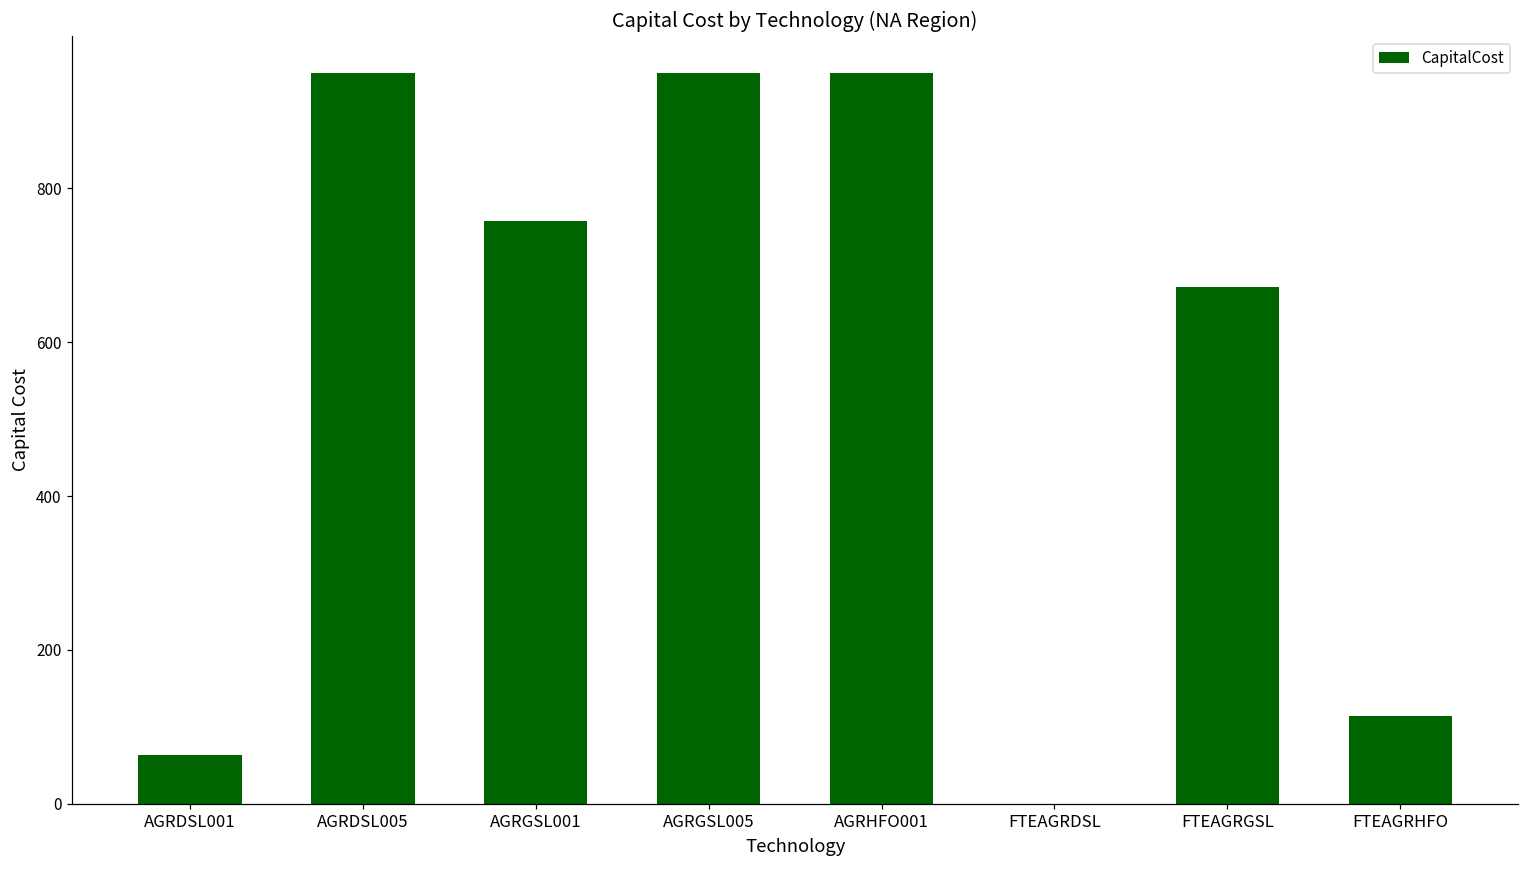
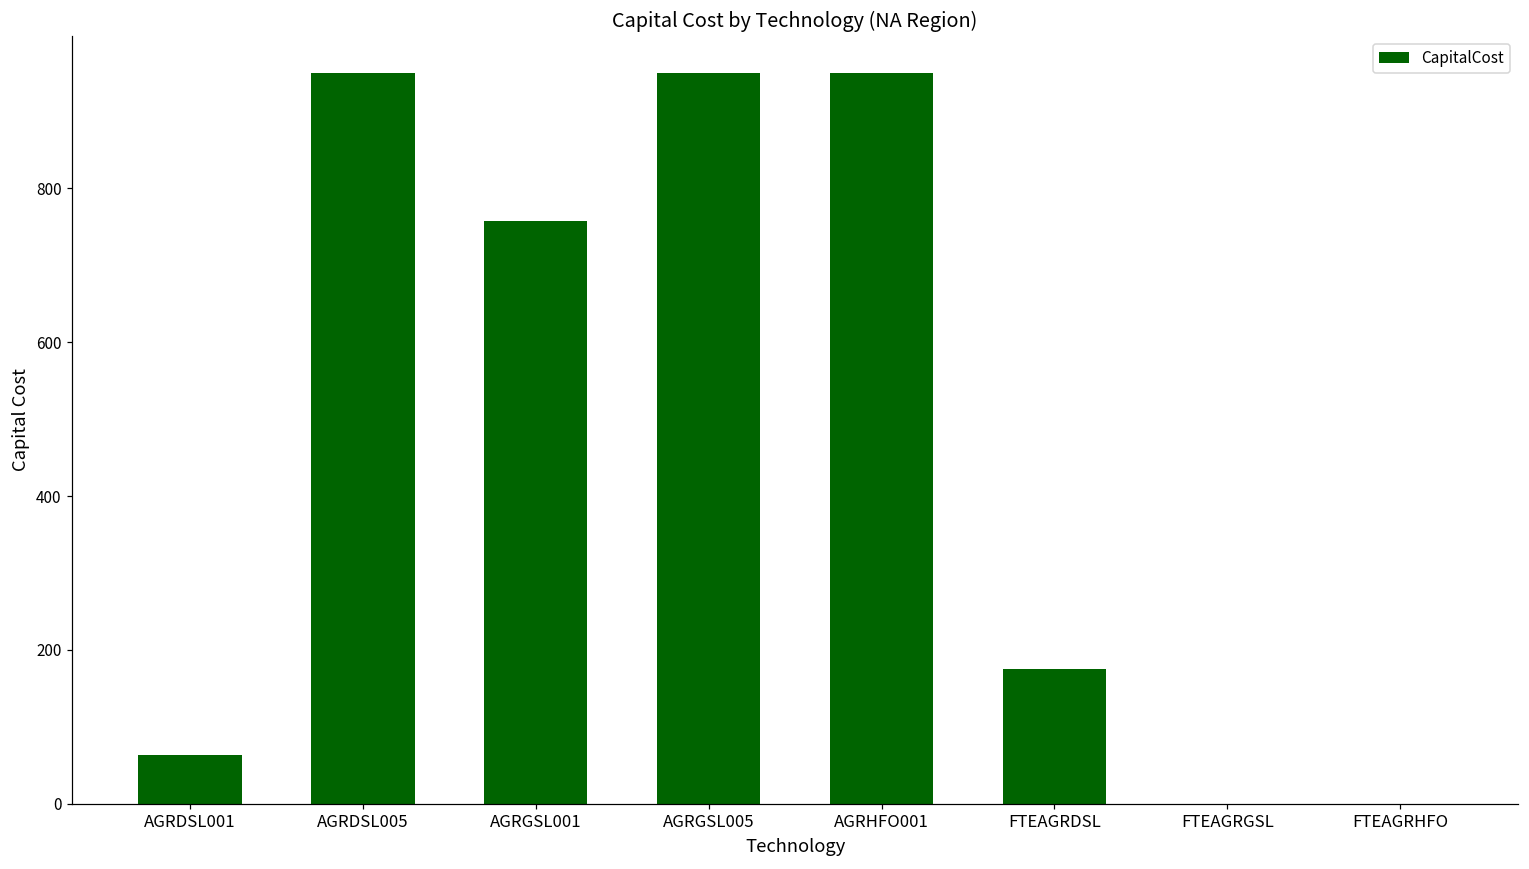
  {
    "AGRDSL001": 60,
    "AGRDSL005": 950,
    "AGRGSL001": 760,
    "AGRGSL005": 950,
    "AGRHFO001": 950,
-   "FTEAGRDSL": 0,
-   "FTEAGRGSL": 670,
-   "FTEAGRHFO": 110
+   "FTEAGRDSL": 170,
+   "FTEAGRGSL": 0,
+   "FTEAGRHFO": 0
  }
